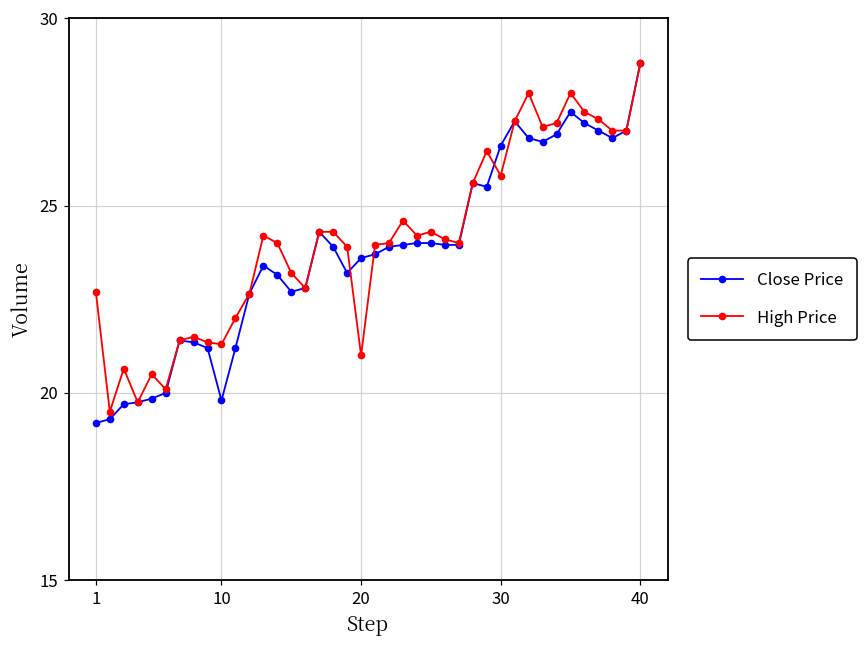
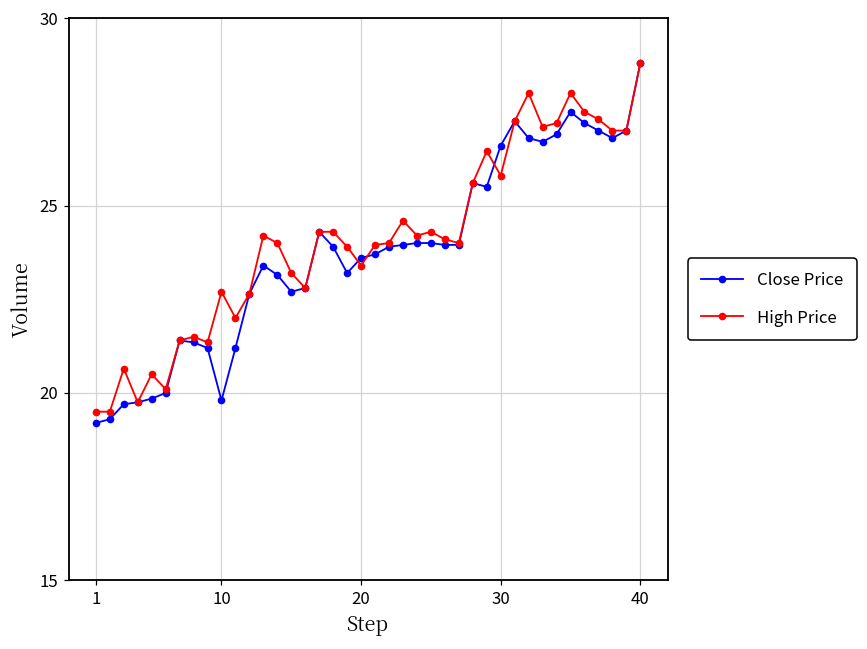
  {
    "Close Price": {
      "1": 19.2,
      "10": 19.8,
      "20": 23.6,
      "30": 26.6
    },
    "High Price": {
-     "1": 22.7,
-     "10": 21.3,
-     "20": 21.0,
+     "1": 19.5,
+     "10": 22.7,
+     "20": 23.4,
      "30": 25.8
    }
  }
